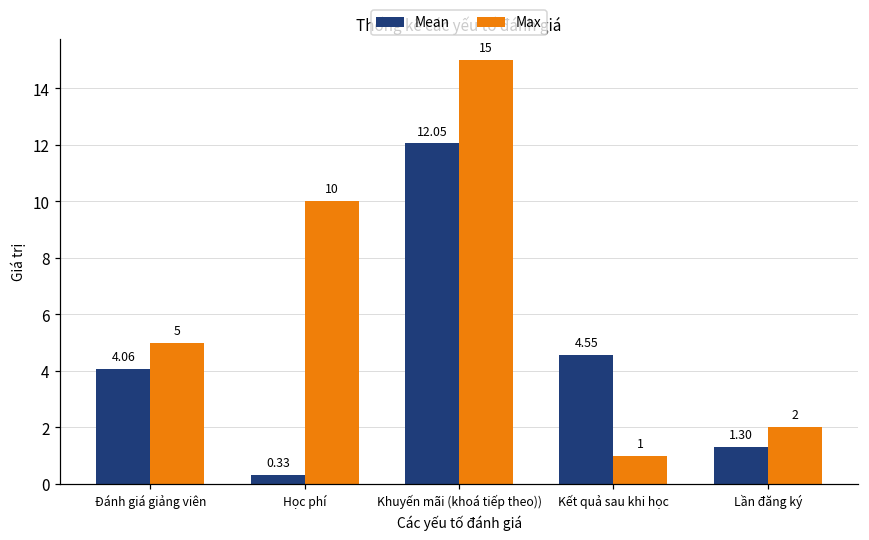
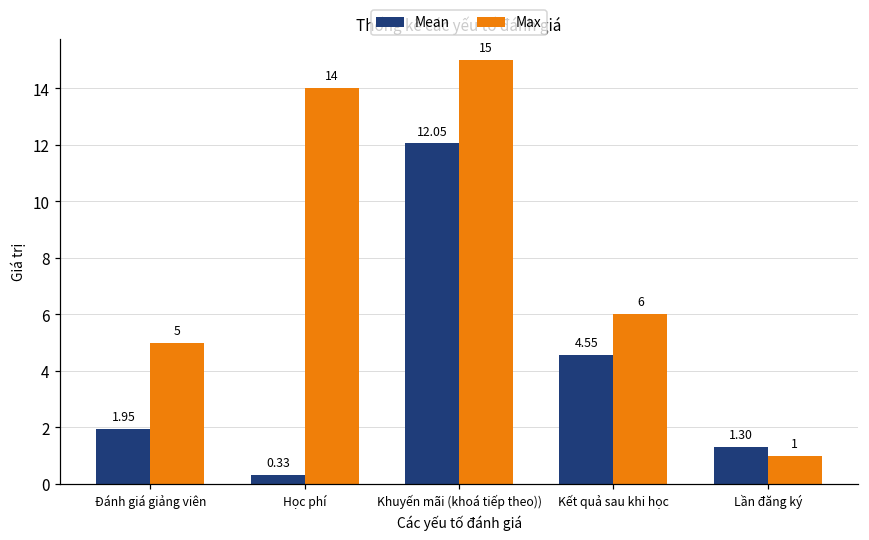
  {
    "Mean": {
-     "Đánh giá giảng viên": 4.06,
+     "Đánh giá giảng viên": 1.95,
      "Học phí": 0.33,
      "Khuyến mãi (khoá tiếp theo))": 12.05,
      "Kết quả sau khi học": 4.55,
      "Lần đăng ký": 1.30
    },
    "Max": {
      "Đánh giá giảng viên": 5,
-     "Học phí": 10,
+     "Học phí": 14,
      "Khuyến mãi (khoá tiếp theo))": 15,
-     "Kết quả sau khi học": 1,
-     "Lần đăng ký": 2
+     "Kết quả sau khi học": 6,
+     "Lần đăng ký": 1
    }
  }
